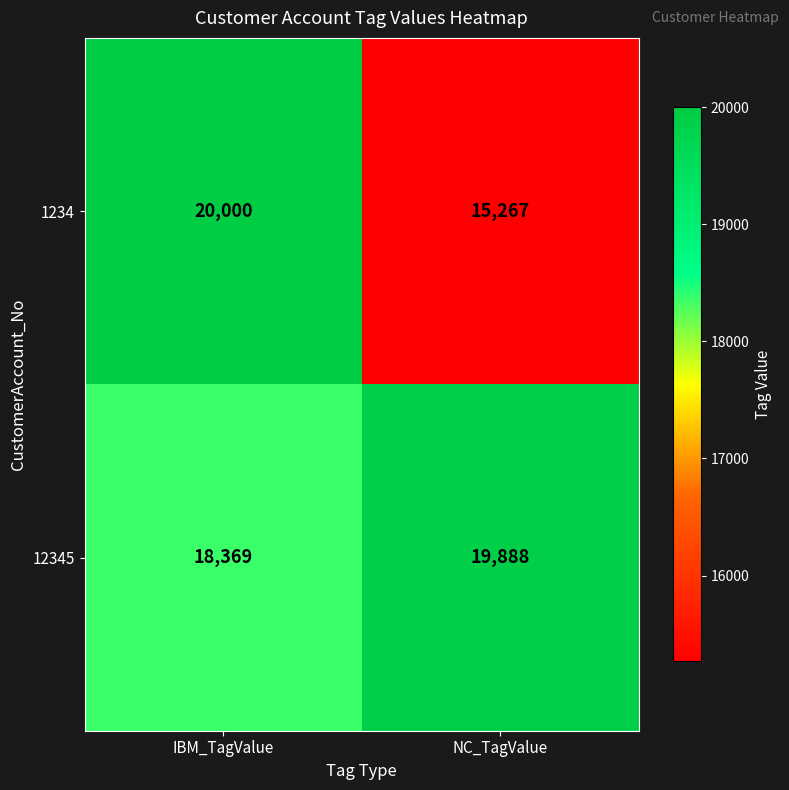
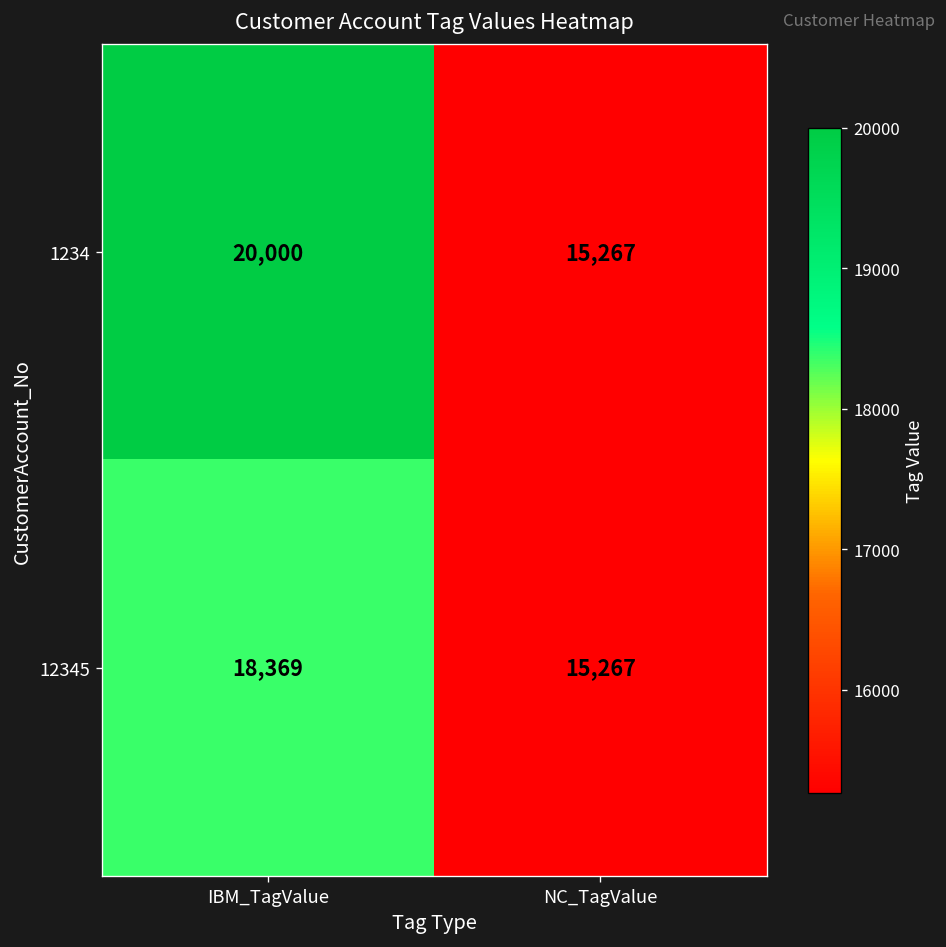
  {
    "1234": {
      "IBM_TagValue": "20,000",
      "NC_TagValue": "15,267"
    },
    "12345": {
      "IBM_TagValue": "18,369",
-     "NC_TagValue": "19,888"
+     "NC_TagValue": "15,267"
    }
  }
